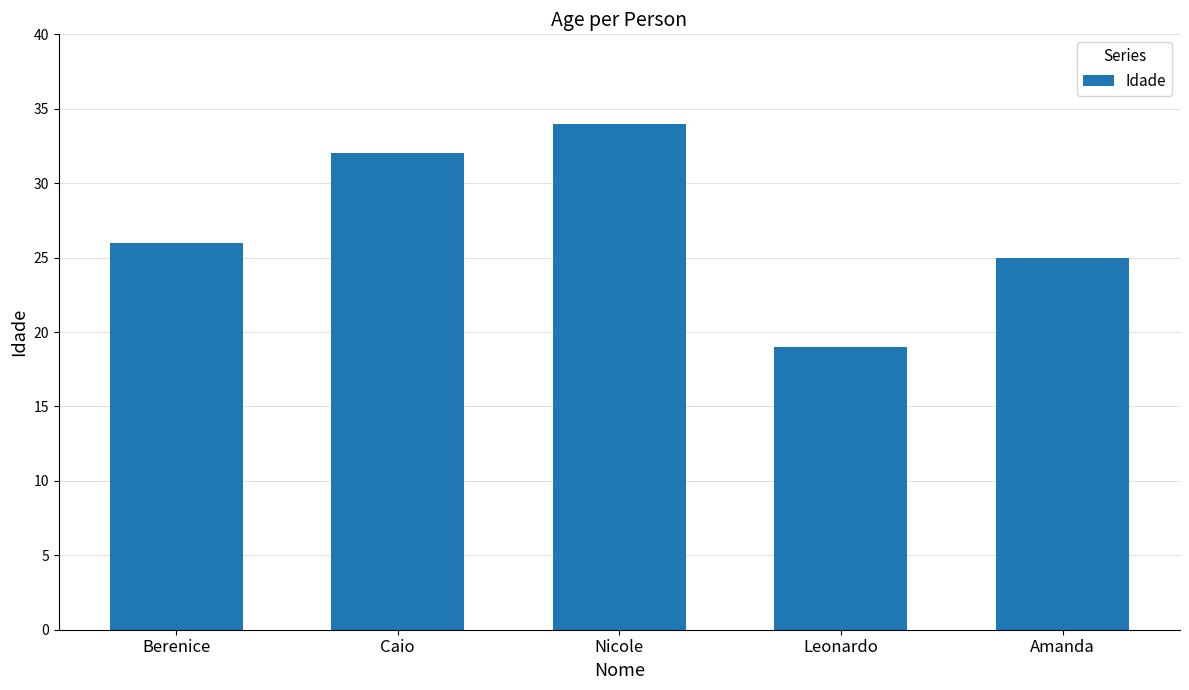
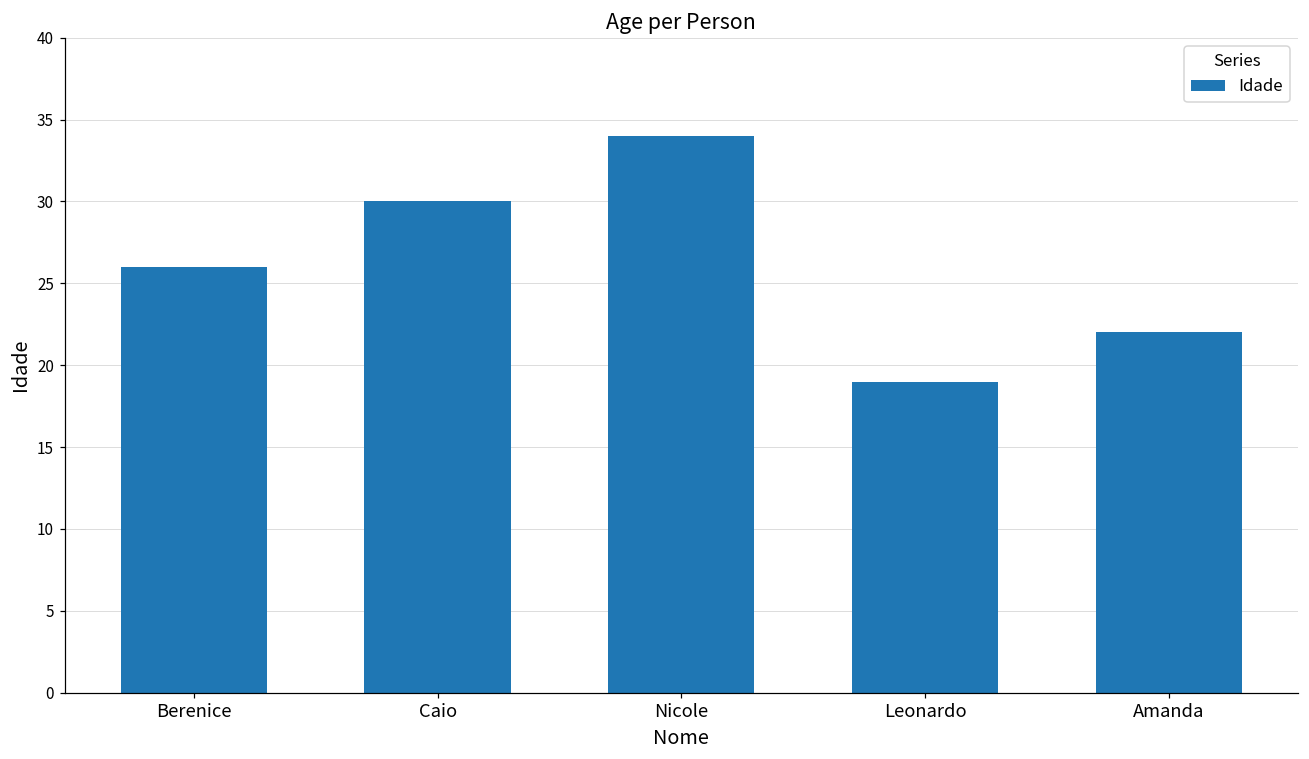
  {
    "Berenice": 26,
-   "Caio": 32,
+   "Caio": 30,
    "Nicole": 34,
    "Leonardo": 19,
-   "Amanda": 25
+   "Amanda": 22
  }
